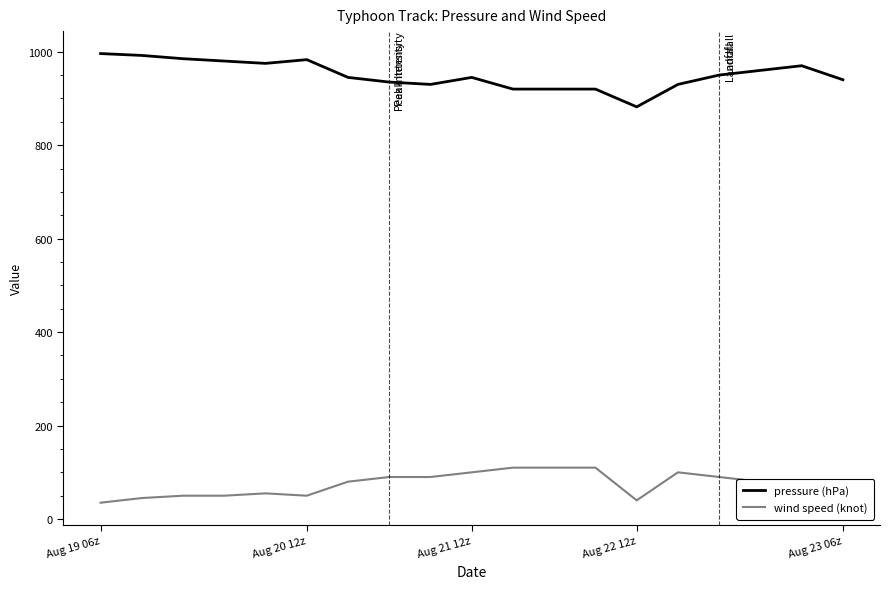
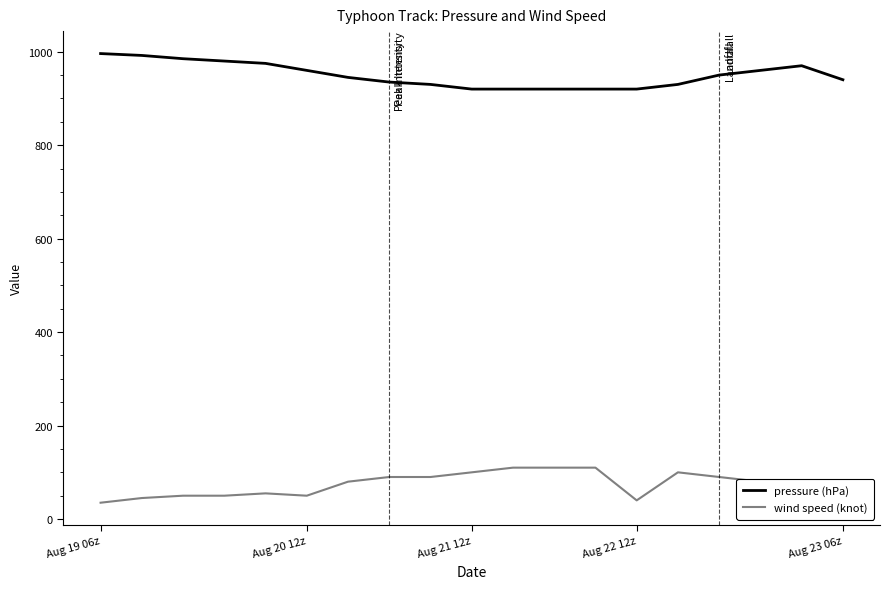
  {
    "pressure (hPa)": {
      "Aug 19 06z": 1000,
-     "Aug 20 12z": 980,
-     "Aug 21 12z": 950,
-     "Aug 22 12z": 880,
+     "Aug 20 12z": 960,
+     "Aug 21 12z": 920,
+     "Aug 22 12z": 920,
      "Aug 23 06z": 940
    },
    "wind speed (knot)": {
      "Aug 19 06z": 40,
      "Aug 20 12z": 50,
      "Aug 21 12z": 100,
      "Aug 22 12z": 40
    }
  }
